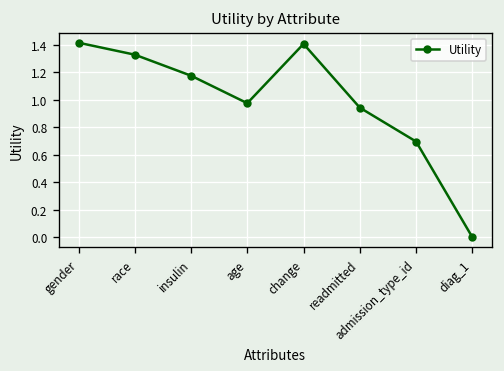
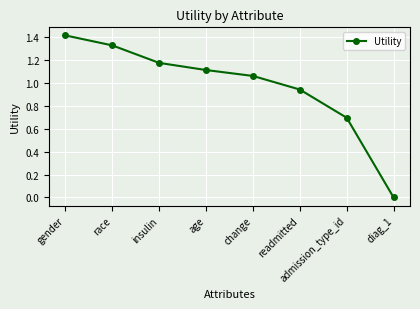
  {
    "gender": 1.41,
    "race": 1.33,
    "insulin": 1.17,
-   "age": 0.97,
-   "change": 1.41,
+   "age": 1.11,
+   "change": 1.06,
    "readmitted": 0.94,
    "admission_type_id": 0.70,
    "diag_1": 0.00
  }
